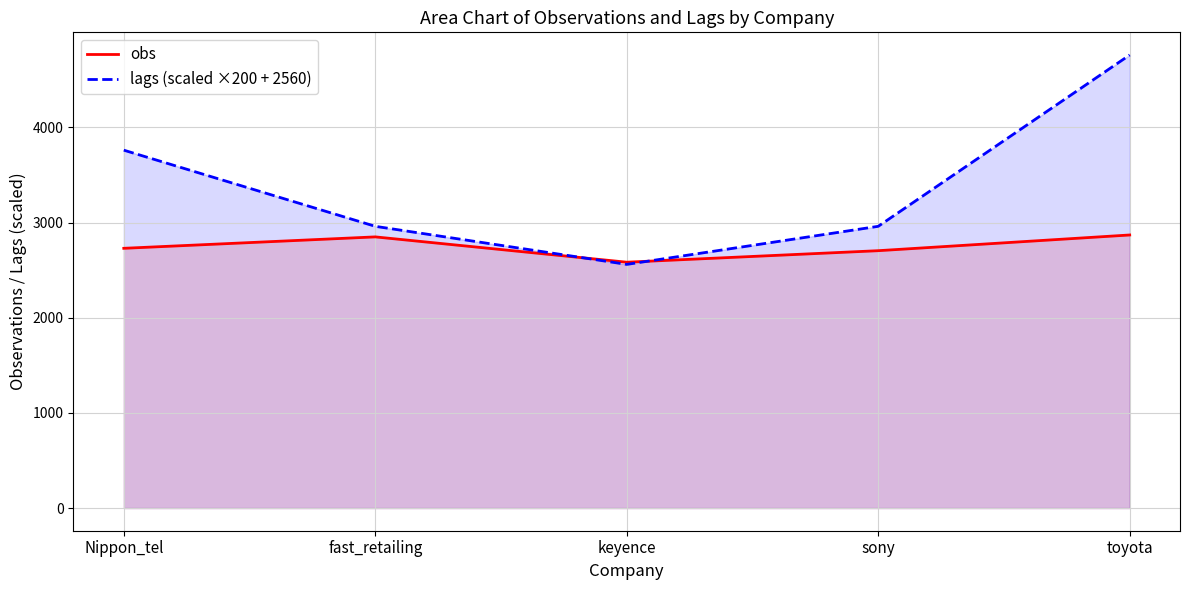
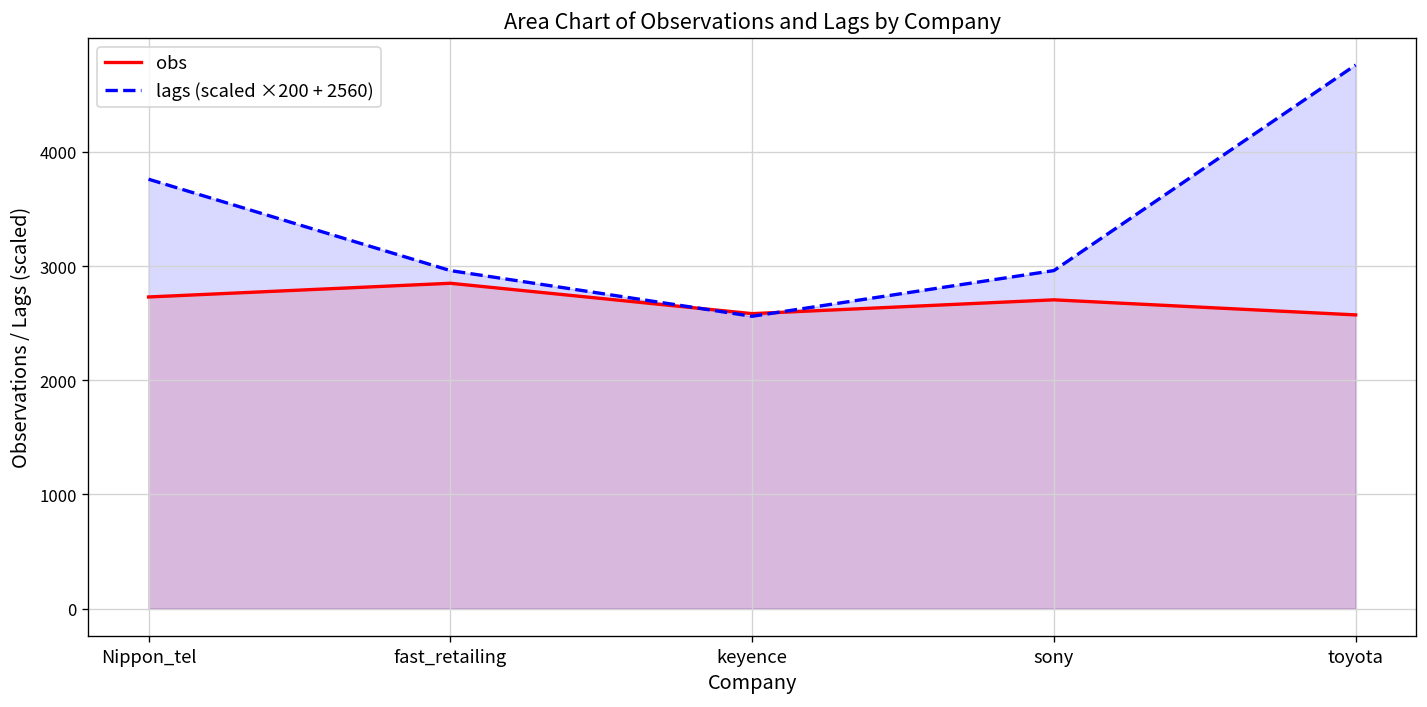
  {
    "obs": {
      "Nippon_tel": 2700,
      "fast_retailing": 2800,
      "sony": 2700,
-     "toyota": 2900
+     "toyota": 2600
    },
    "lags (scaled ×200 + 2560)": {
      "Nippon_tel": 3800,
      "fast_retailing": 3000,
      "sony": 3000,
      "toyota": 4800
    }
  }
